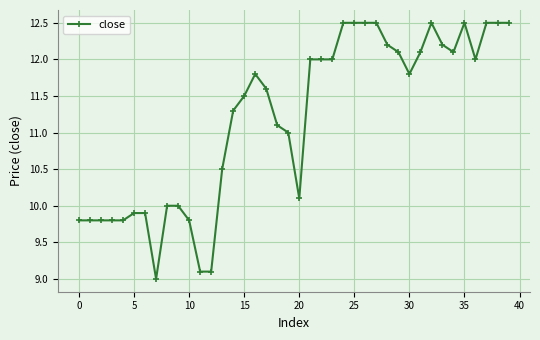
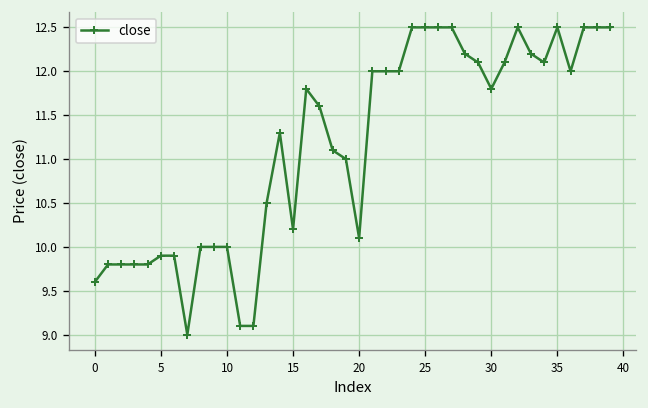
  {
-   "0": 9.8,
+   "0": 9.6,
    "5": 9.9,
-   "10": 9.8,
-   "15": 11.5,
+   "10": 10.0,
+   "15": 10.2,
    "20": 10.1,
    "25": 12.5,
    "30": 11.8,
    "35": 12.5
  }
